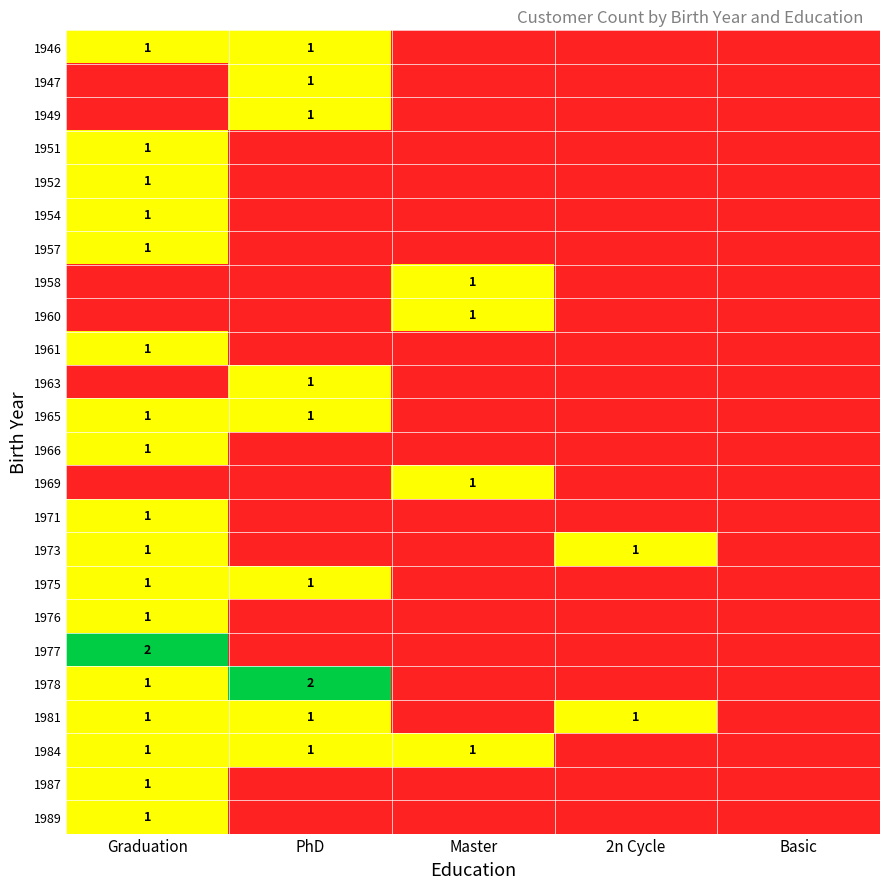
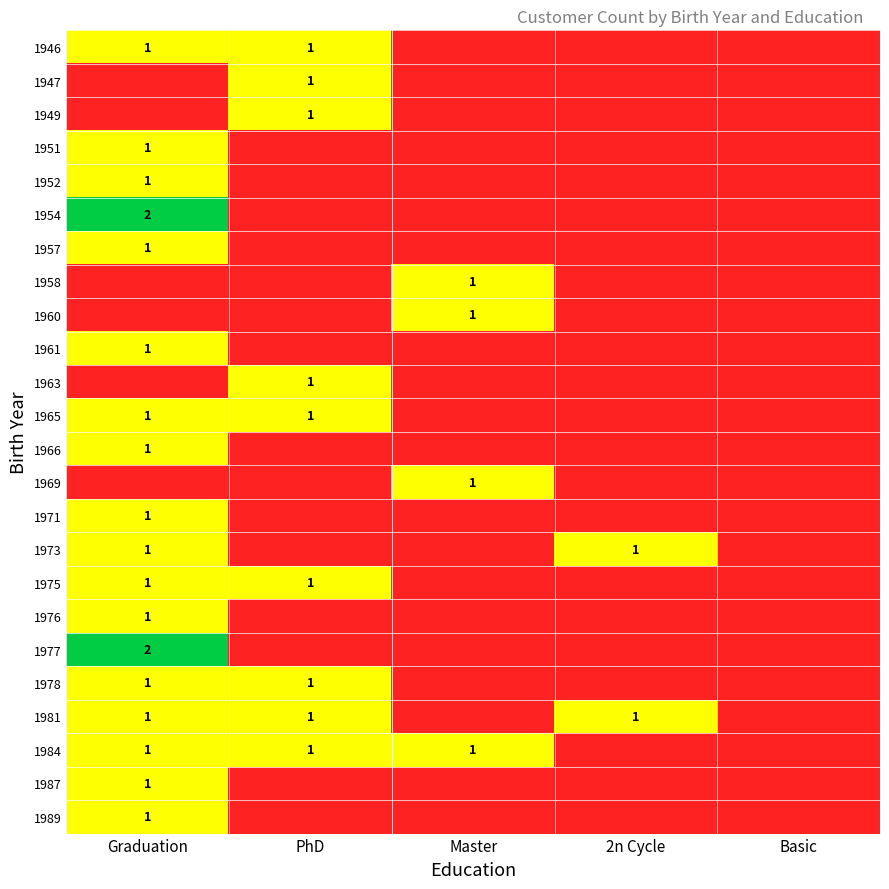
  {
    "1946": {
      "Graduation": 1,
      "PhD": 1
    },
    "1947": {
      "PhD": 1
    },
    "1949": {
      "PhD": 1
    },
    "1951": {
      "Graduation": 1
    },
    "1952": {
      "Graduation": 1
    },
    "1954": {
-     "Graduation": 1
+     "Graduation": 2
    },
    "1957": {
      "Graduation": 1
    },
    "1958": {
      "Master": 1
    },
    "1960": {
      "Master": 1
    },
    "1961": {
      "Graduation": 1
    },
    "1963": {
      "PhD": 1
    },
    "1965": {
      "Graduation": 1,
      "PhD": 1
    },
    "1966": {
      "Graduation": 1
    },
    "1969": {
      "Master": 1
    },
    "1971": {
      "Graduation": 1
    },
    "1973": {
      "Graduation": 1,
      "2n Cycle": 1
    },
    "1975": {
      "Graduation": 1,
      "PhD": 1
    },
    "1976": {
      "Graduation": 1
    },
    "1977": {
      "Graduation": 2
    },
    "1978": {
      "Graduation": 1,
-     "PhD": 2
+     "PhD": 1
    },
    "1981": {
      "Graduation": 1,
      "PhD": 1,
      "2n Cycle": 1
    },
    "1984": {
      "Graduation": 1,
      "PhD": 1,
      "Master": 1
    },
    "1987": {
      "Graduation": 1
    },
    "1989": {
      "Graduation": 1
    }
  }
